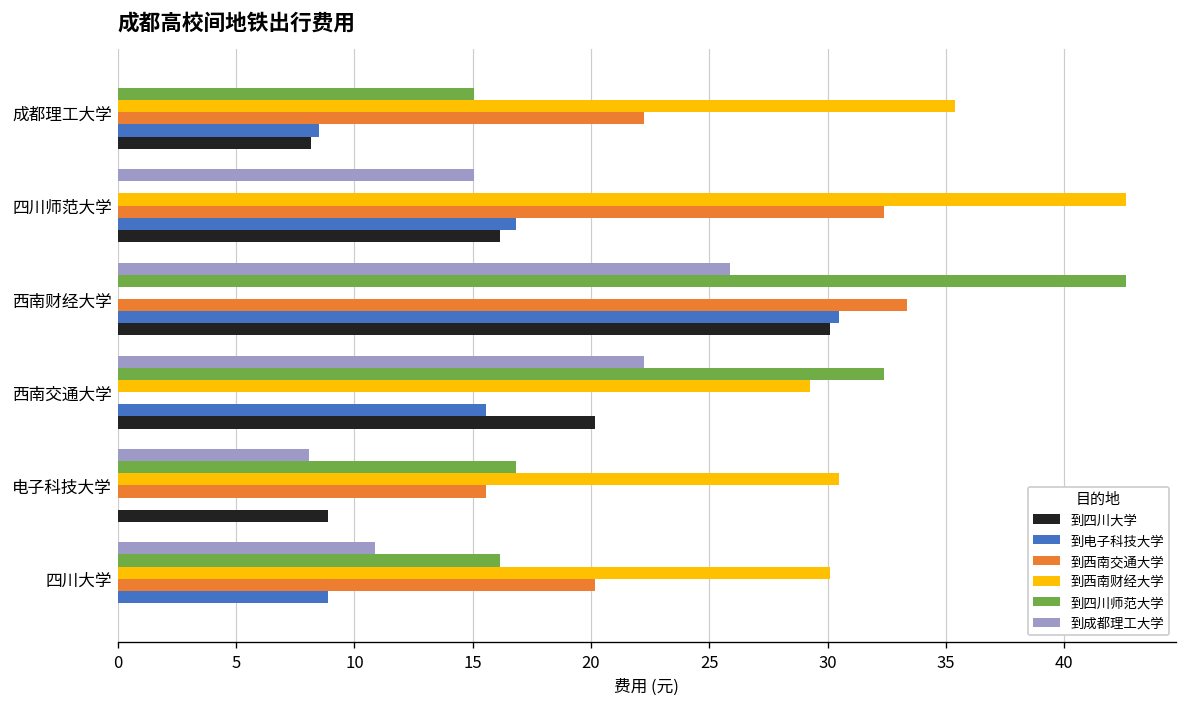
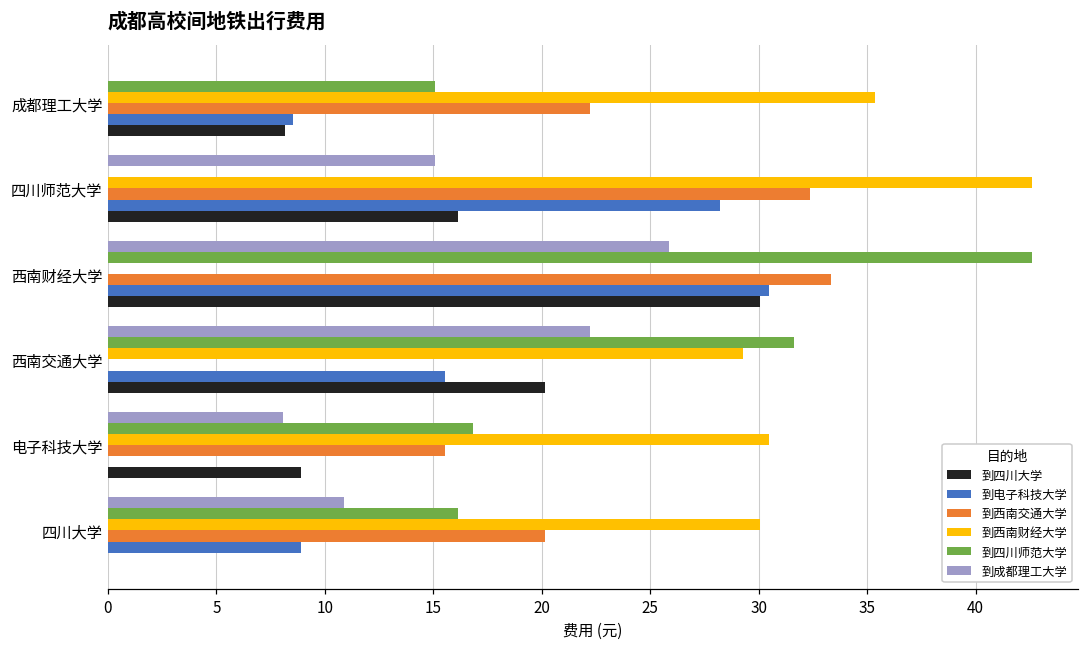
  {
    "到四川大学": {
      "成都理工大学": 8.2,
      "四川师范大学": 16.1,
      "西南财经大学": 30.1,
      "西南交通大学": 20.2,
      "电子科技大学": 8.9,
      "四川大学": 0.0
    },
    "到电子科技大学": {
      "成都理工大学": 8.5,
-     "四川师范大学": 16.8,
+     "四川师范大学": 28.2,
      "西南财经大学": 30.5,
      "西南交通大学": 15.6,
      "电子科技大学": 0.0,
      "四川大学": 8.9
    },
    "到西南交通大学": {
      "成都理工大学": 22.2,
      "四川师范大学": 32.4,
      "西南财经大学": 33.3,
      "西南交通大学": 0.0,
      "电子科技大学": 15.6,
      "四川大学": 20.2
    },
    "到西南财经大学": {
      "成都理工大学": 35.4,
      "四川师范大学": 42.6,
      "西南财经大学": 0.0,
      "西南交通大学": 29.3,
      "电子科技大学": 30.5,
      "四川大学": 30.1
    },
    "到四川师范大学": {
      "成都理工大学": 15.1,
      "四川师范大学": 0.0,
      "西南财经大学": 42.6,
-     "西南交通大学": 32.4,
+     "西南交通大学": 31.6,
      "电子科技大学": 16.8,
      "四川大学": 16.1
    },
    "到成都理工大学": {
      "成都理工大学": 0.0,
      "四川师范大学": 15.1,
      "西南财经大学": 25.9,
      "西南交通大学": 22.2,
      "电子科技大学": 8.1,
      "四川大学": 10.9
    }
  }
